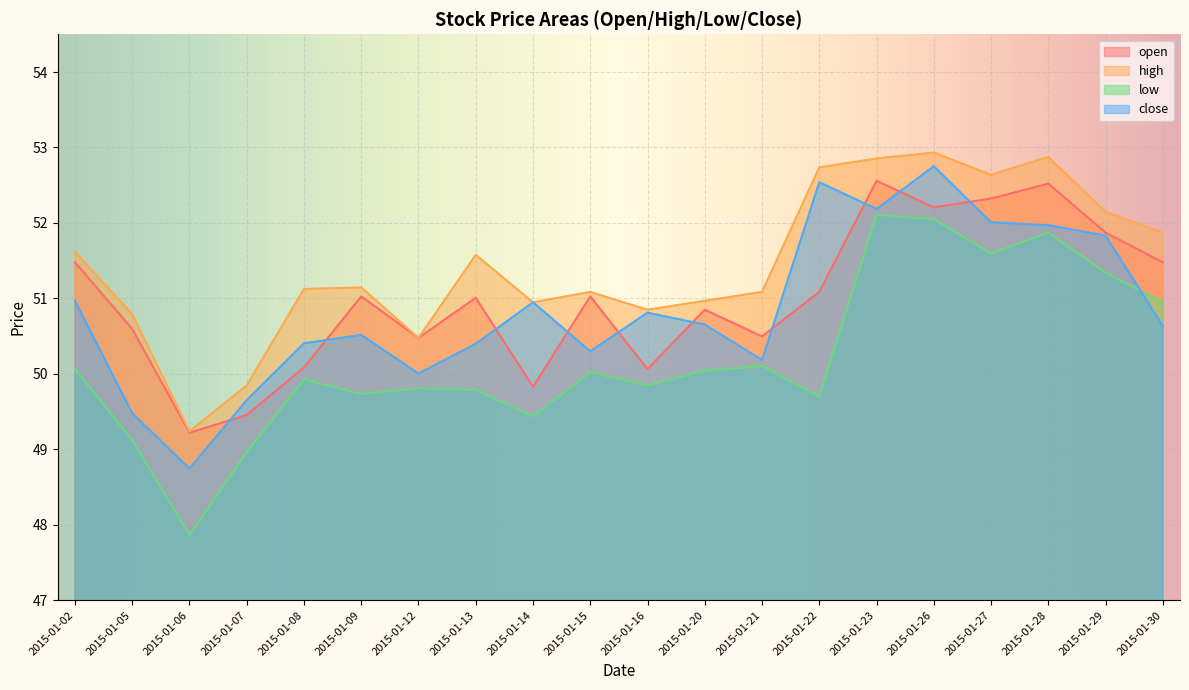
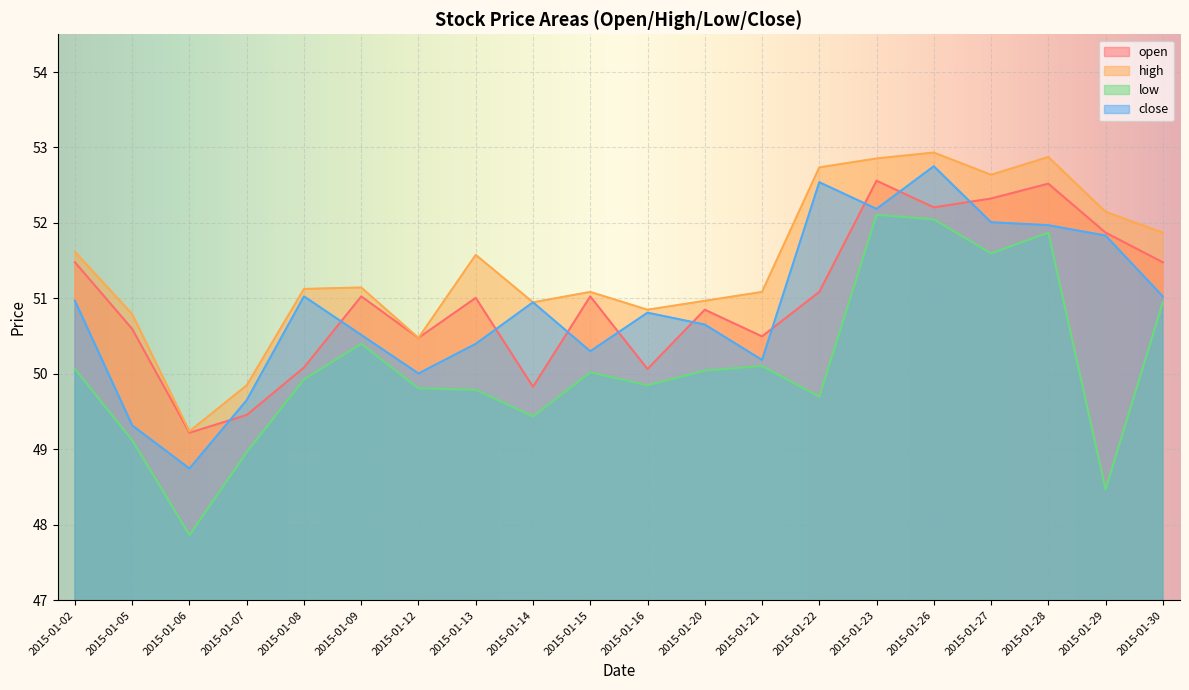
  {
    "low": {
      "2015-01-02": 50.1,
      "2015-01-05": 49.1,
      "2015-01-06": 47.9,
      "2015-01-07": 49.0,
      "2015-01-08": 49.9,
-     "2015-01-09": 49.7,
+     "2015-01-09": 50.4,
      "2015-01-12": 49.8,
      "2015-01-13": 49.8,
      "2015-01-14": 49.4,
      "2015-01-15": 50.0,
      "2015-01-16": 49.8,
      "2015-01-20": 50.0,
      "2015-01-21": 50.1,
      "2015-01-22": 49.7,
      "2015-01-23": 52.1,
      "2015-01-26": 52.0,
      "2015-01-27": 51.6,
      "2015-01-28": 51.9,
-     "2015-01-29": 51.3,
+     "2015-01-29": 48.5,
      "2015-01-30": 50.9
    },
    "close": {
      "2015-01-02": 51.0,
-     "2015-01-05": 49.5,
+     "2015-01-05": 49.3,
      "2015-01-06": 48.7,
      "2015-01-07": 49.7,
-     "2015-01-08": 50.4,
+     "2015-01-08": 51.0,
      "2015-01-09": 50.5,
      "2015-01-12": 50.0,
      "2015-01-13": 50.4,
      "2015-01-15": 50.3,
      "2015-01-16": 50.8,
      "2015-01-20": 50.7,
      "2015-01-21": 50.2,
      "2015-01-22": 52.5,
      "2015-01-23": 52.2,
      "2015-01-26": 52.8,
      "2015-01-27": 52.0,
      "2015-01-28": 52.0,
      "2015-01-29": 51.8,
-     "2015-01-30": 50.6
+     "2015-01-30": 51.0
    }
  }
